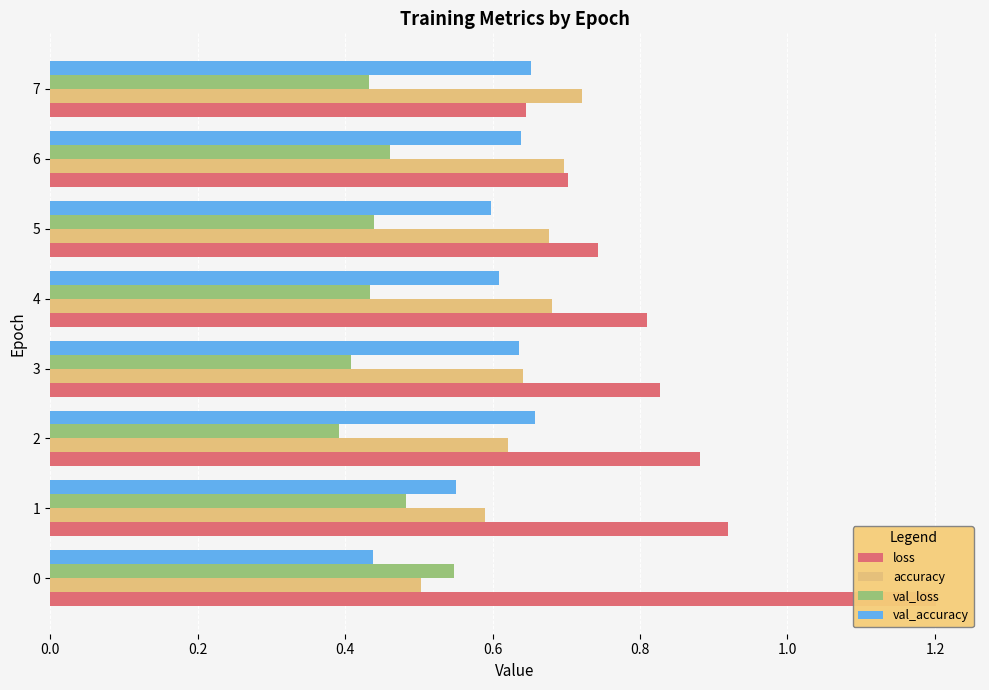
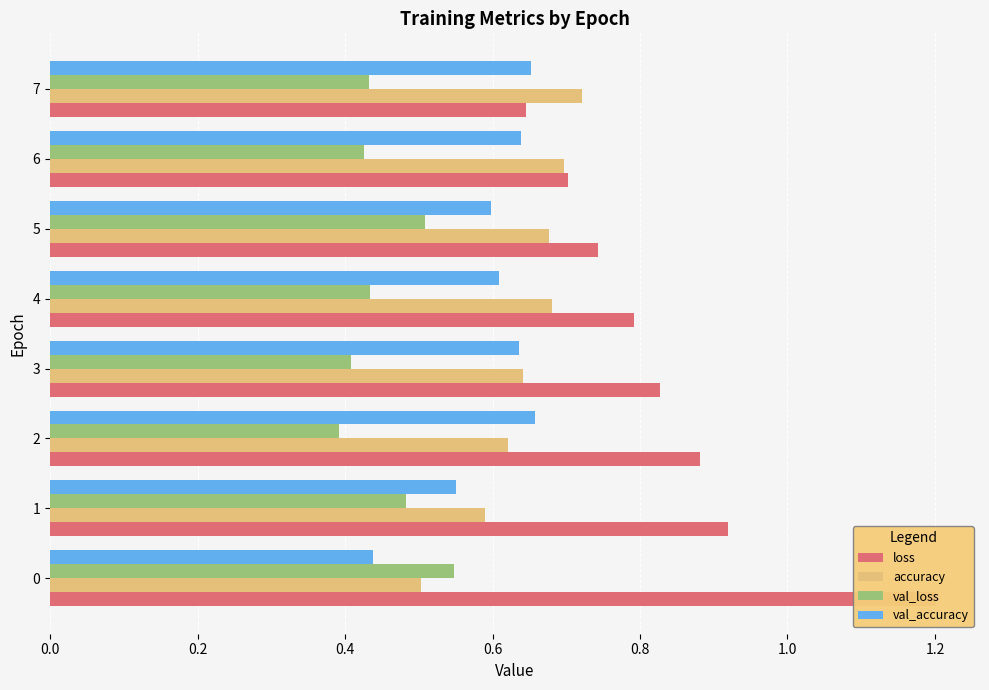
  {
    "loss": {
      "7": 0.65,
      "6": 0.70,
      "5": 0.74,
-     "4": 0.81,
+     "4": 0.79,
      "3": 0.83,
      "2": 0.88,
      "1": 0.92
    },
    "accuracy": {
      "7": 0.72,
      "6": 0.70,
      "5": 0.68,
      "4": 0.68,
      "3": 0.64,
      "2": 0.62,
      "1": 0.59,
      "0": 0.50
    },
    "val_loss": {
      "7": 0.43,
-     "6": 0.46,
-     "5": 0.44,
+     "6": 0.43,
+     "5": 0.51,
      "4": 0.43,
      "3": 0.41,
      "2": 0.39,
      "1": 0.48,
      "0": 0.55
    },
    "val_accuracy": {
      "7": 0.65,
      "6": 0.64,
      "5": 0.60,
      "4": 0.61,
      "3": 0.64,
      "2": 0.66,
      "1": 0.55,
      "0": 0.44
    }
  }
